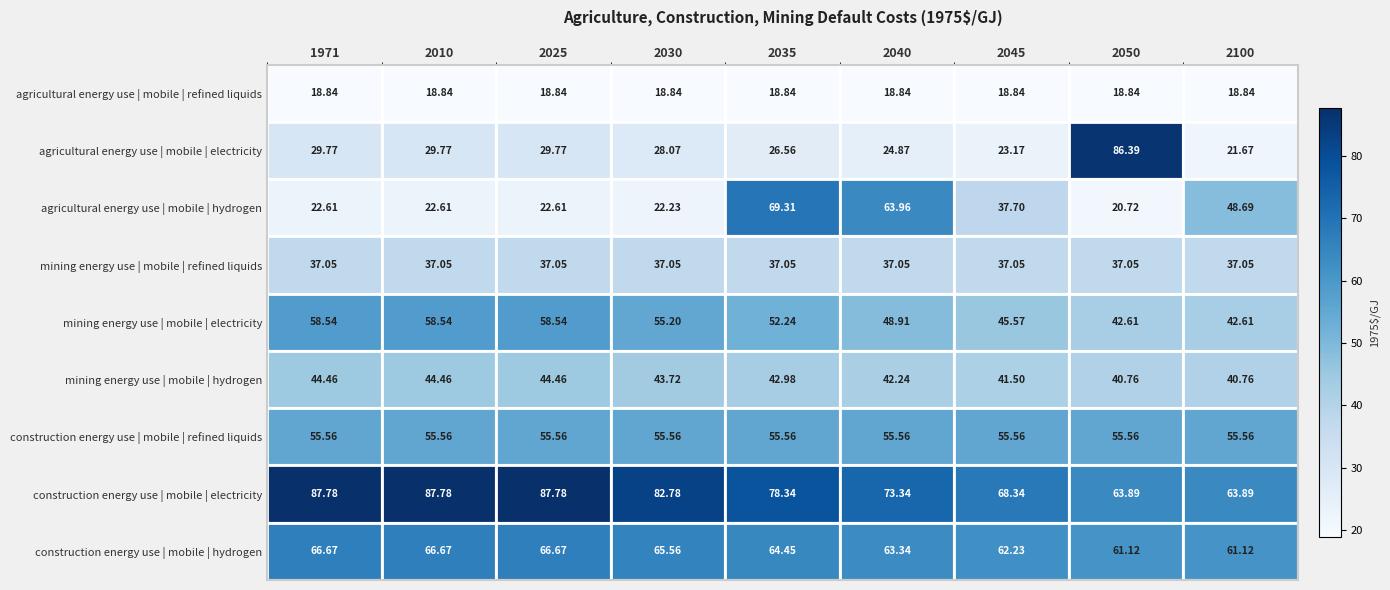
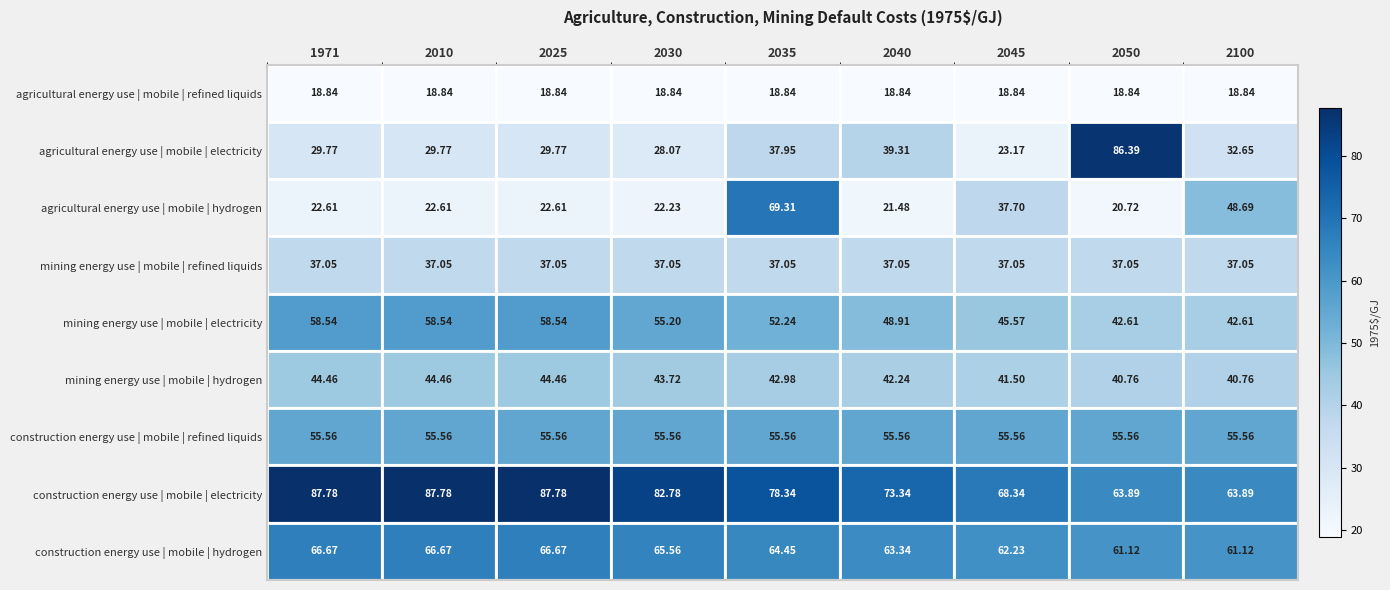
  {
    "agricultural energy use | mobile | refined liquids": {
      "1971": 18.84,
      "2010": 18.84,
      "2025": 18.84,
      "2030": 18.84,
      "2035": 18.84,
      "2040": 18.84,
      "2045": 18.84,
      "2050": 18.84,
      "2100": 18.84
    },
    "agricultural energy use | mobile | electricity": {
      "1971": 29.77,
      "2010": 29.77,
      "2025": 29.77,
      "2030": 28.07,
-     "2035": 26.56,
-     "2040": 24.87,
+     "2035": 37.95,
+     "2040": 39.31,
      "2045": 23.17,
      "2050": 86.39,
-     "2100": 21.67
+     "2100": 32.65
    },
    "agricultural energy use | mobile | hydrogen": {
      "1971": 22.61,
      "2010": 22.61,
      "2025": 22.61,
      "2030": 22.23,
      "2035": 69.31,
-     "2040": 63.96,
+     "2040": 21.48,
      "2045": 37.70,
      "2050": 20.72,
      "2100": 48.69
    },
    "mining energy use | mobile | refined liquids": {
      "1971": 37.05,
      "2010": 37.05,
      "2025": 37.05,
      "2030": 37.05,
      "2035": 37.05,
      "2040": 37.05,
      "2045": 37.05,
      "2050": 37.05,
      "2100": 37.05
    },
    "mining energy use | mobile | electricity": {
      "1971": 58.54,
      "2010": 58.54,
      "2025": 58.54,
      "2030": 55.20,
      "2035": 52.24,
      "2040": 48.91,
      "2045": 45.57,
      "2050": 42.61,
      "2100": 42.61
    },
    "mining energy use | mobile | hydrogen": {
      "1971": 44.46,
      "2010": 44.46,
      "2025": 44.46,
      "2030": 43.72,
      "2035": 42.98,
      "2040": 42.24,
      "2045": 41.50,
      "2050": 40.76,
      "2100": 40.76
    },
    "construction energy use | mobile | refined liquids": {
      "1971": 55.56,
      "2010": 55.56,
      "2025": 55.56,
      "2030": 55.56,
      "2035": 55.56,
      "2040": 55.56,
      "2045": 55.56,
      "2050": 55.56,
      "2100": 55.56
    },
    "construction energy use | mobile | electricity": {
      "1971": 87.78,
      "2010": 87.78,
      "2025": 87.78,
      "2030": 82.78,
      "2035": 78.34,
      "2040": 73.34,
      "2045": 68.34,
      "2050": 63.89,
      "2100": 63.89
    },
    "construction energy use | mobile | hydrogen": {
      "1971": 66.67,
      "2010": 66.67,
      "2025": 66.67,
      "2030": 65.56,
      "2035": 64.45,
      "2040": 63.34,
      "2045": 62.23,
      "2050": 61.12,
      "2100": 61.12
    }
  }
